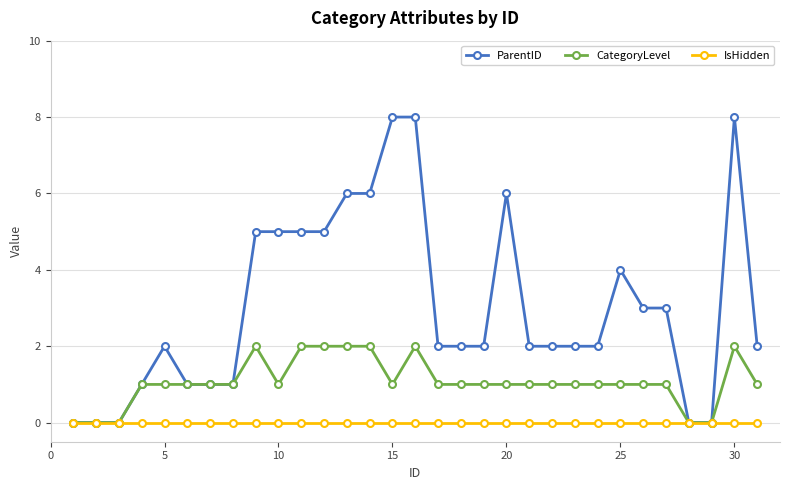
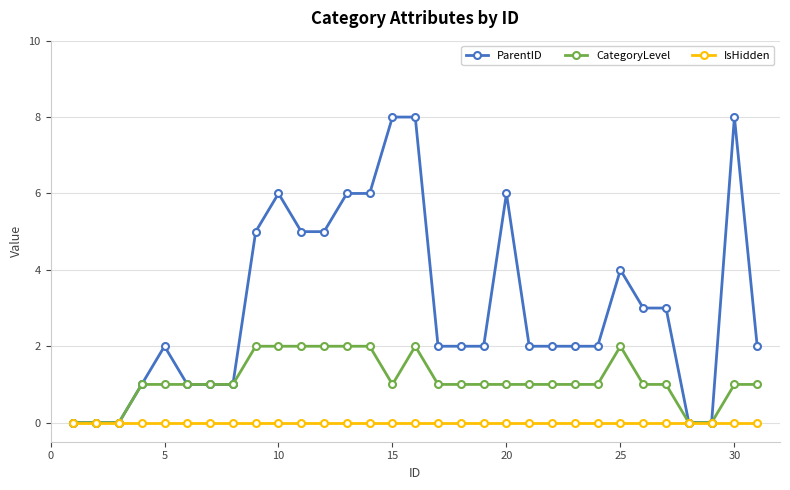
  {
    "ParentID": {
      "5": 2,
-     "10": 5,
+     "10": 6,
      "15": 8,
      "20": 6,
      "25": 4,
      "30": 8
    },
    "CategoryLevel": {
      "5": 1,
-     "10": 1,
+     "10": 2,
      "15": 1,
      "20": 1,
-     "25": 1,
-     "30": 2
+     "25": 2,
+     "30": 1
    },
    "IsHidden": {
      "5": 0,
      "10": 0,
      "15": 0,
      "20": 0,
      "25": 0,
      "30": 0
    }
  }
